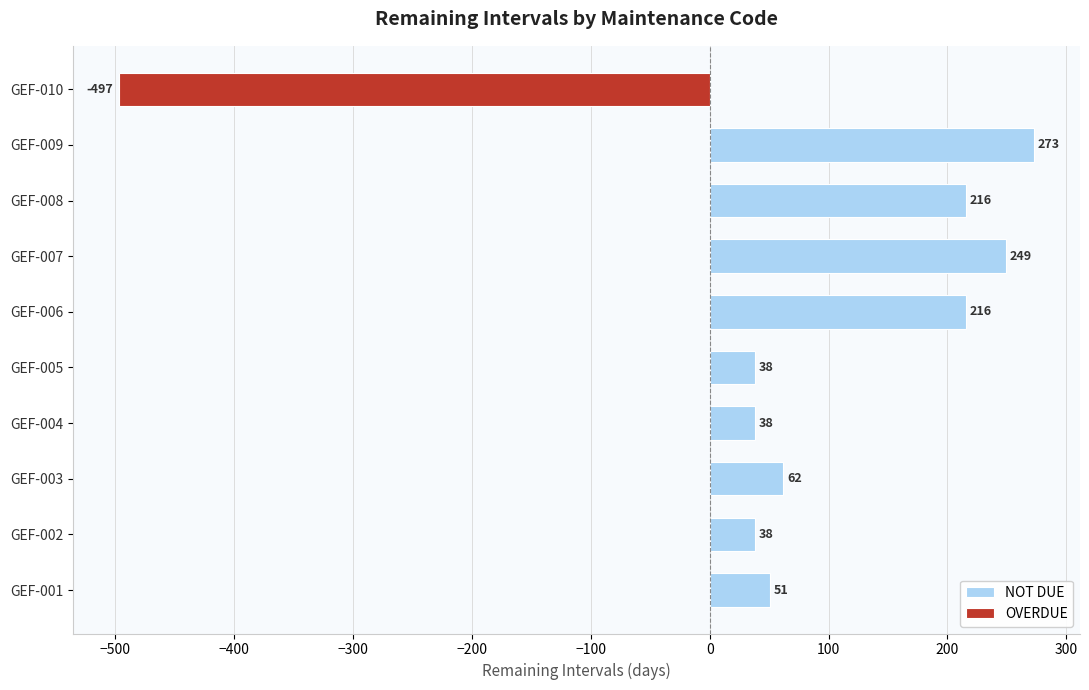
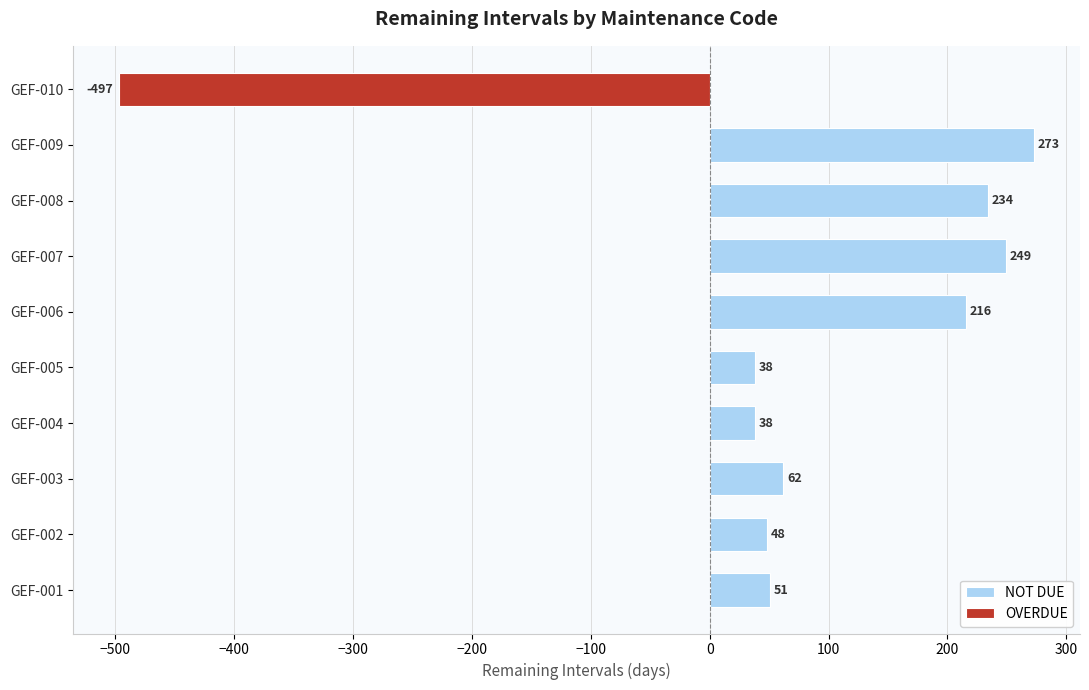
  {
    "NOT DUE": {
      "GEF-009": 273,
-     "GEF-008": 216,
+     "GEF-008": 234,
      "GEF-007": 249,
      "GEF-006": 216,
      "GEF-005": 38,
      "GEF-004": 38,
      "GEF-003": 62,
-     "GEF-002": 38,
+     "GEF-002": 48,
      "GEF-001": 51
    },
    "OVERDUE": {
      "GEF-010": -497
    }
  }
